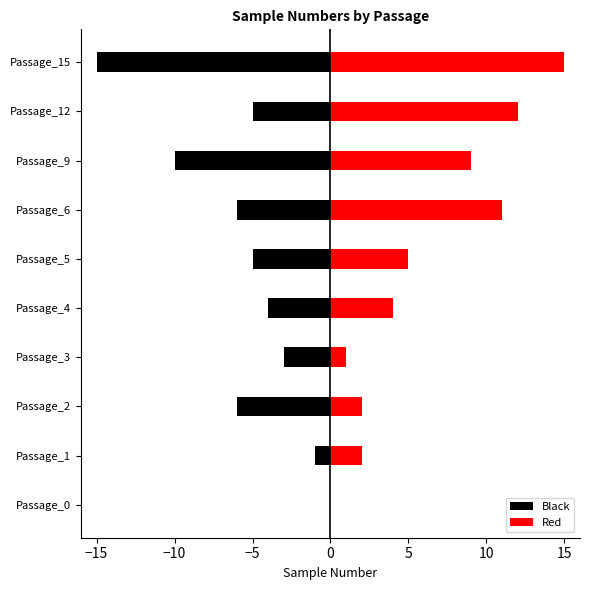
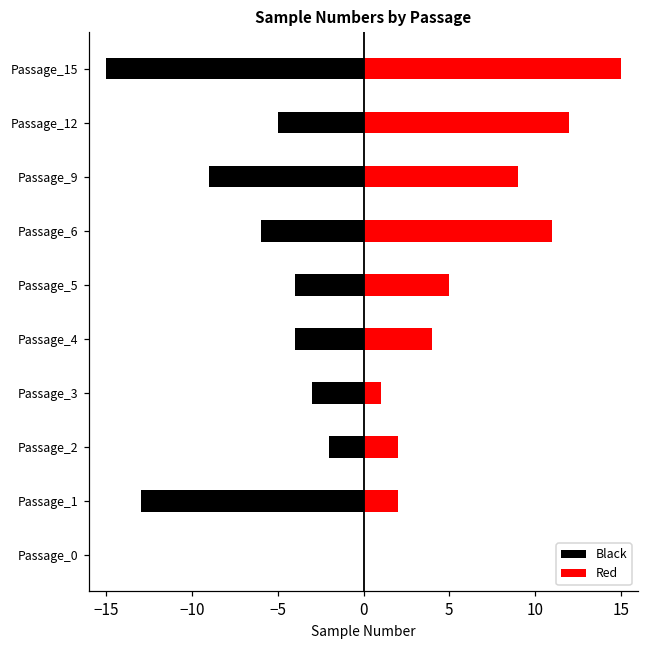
  {
    "Black": {
      "Passage_15": -15.0,
      "Passage_12": -5.0,
-     "Passage_9": -10.0,
+     "Passage_9": -9.0,
      "Passage_6": -6.0,
-     "Passage_5": -5.0,
+     "Passage_5": -4.0,
      "Passage_4": -4.0,
      "Passage_3": -3.0,
-     "Passage_2": -6.0,
-     "Passage_1": -1.0,
+     "Passage_2": -2.0,
+     "Passage_1": -13.0,
      "Passage_0": 0.0
    },
    "Red": {
      "Passage_15": 15.0,
      "Passage_12": 12.0,
      "Passage_9": 9.0,
      "Passage_6": 11.0,
      "Passage_5": 5.0,
      "Passage_4": 4.0,
      "Passage_3": 1.0,
      "Passage_2": 2.0,
      "Passage_1": 2.0,
      "Passage_0": 0.0
    }
  }
